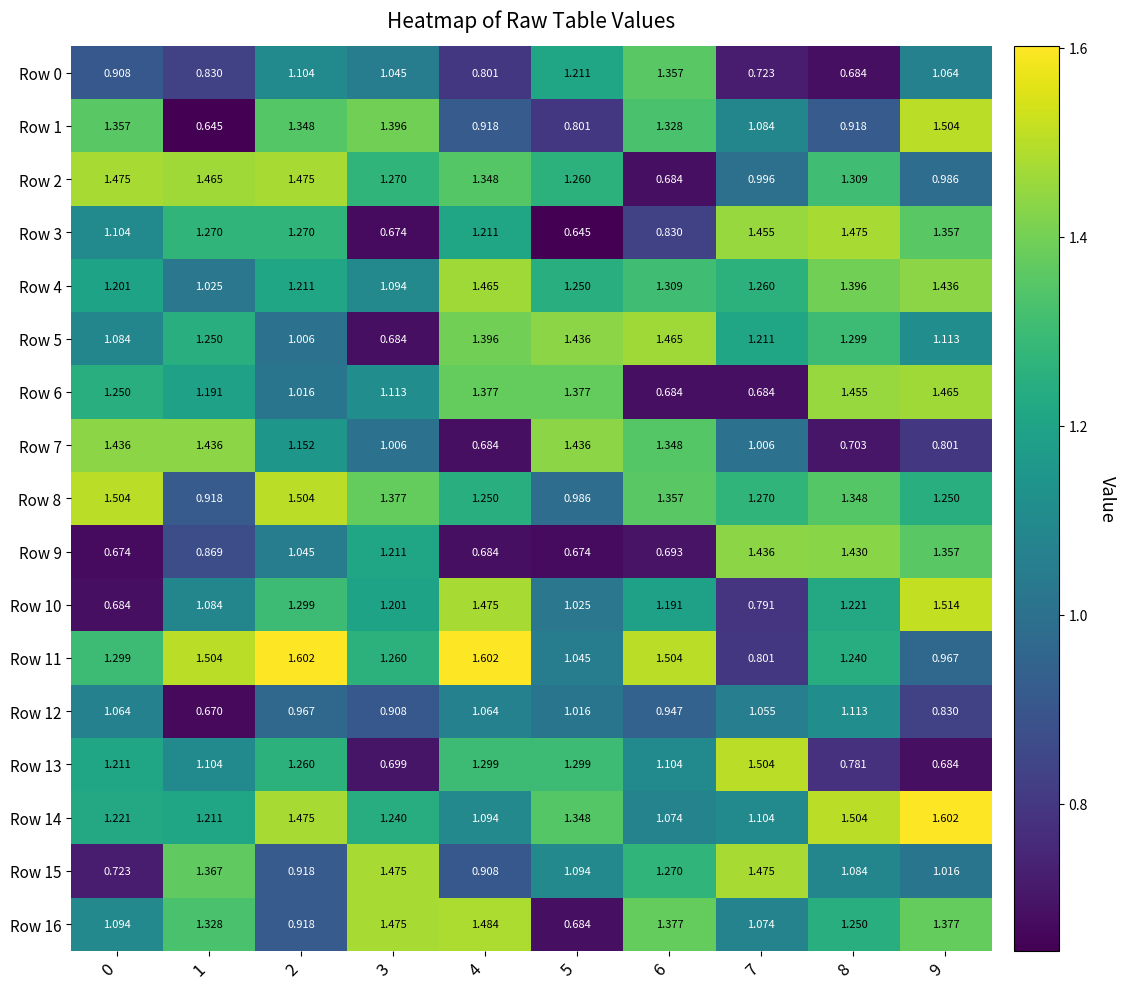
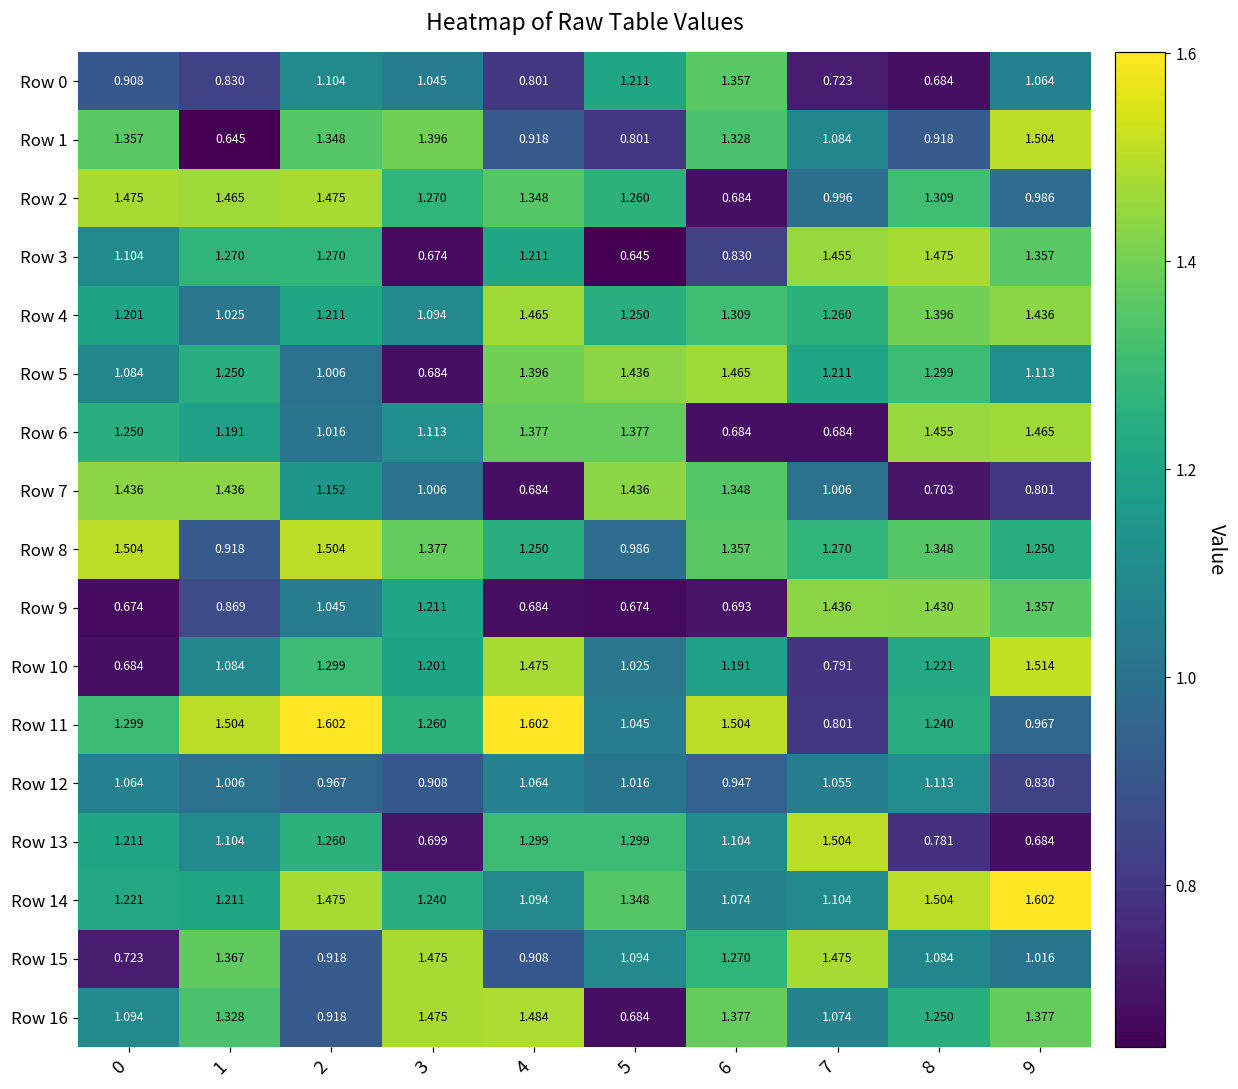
  {
    "Row 0": {
      "0": 0.908,
      "1": 0.830,
      "2": 1.104,
      "3": 1.045,
      "4": 0.801,
      "5": 1.211,
      "6": 1.357,
      "7": 0.723,
      "8": 0.684,
      "9": 1.064
    },
    "Row 1": {
      "0": 1.357,
      "1": 0.645,
      "2": 1.348,
      "3": 1.396,
      "4": 0.918,
      "5": 0.801,
      "6": 1.328,
      "7": 1.084,
      "8": 0.918,
      "9": 1.504
    },
    "Row 2": {
      "0": 1.475,
      "1": 1.465,
      "2": 1.475,
      "3": 1.270,
      "4": 1.348,
      "5": 1.260,
      "6": 0.684,
      "7": 0.996,
      "8": 1.309,
      "9": 0.986
    },
    "Row 3": {
      "0": 1.104,
      "1": 1.270,
      "2": 1.270,
      "3": 0.674,
      "4": 1.211,
      "5": 0.645,
      "6": 0.830,
      "7": 1.455,
      "8": 1.475,
      "9": 1.357
    },
    "Row 4": {
      "0": 1.201,
      "1": 1.025,
      "2": 1.211,
      "3": 1.094,
      "4": 1.465,
      "5": 1.250,
      "6": 1.309,
      "7": 1.260,
      "8": 1.396,
      "9": 1.436
    },
    "Row 5": {
      "0": 1.084,
      "1": 1.250,
      "2": 1.006,
      "3": 0.684,
      "4": 1.396,
      "5": 1.436,
      "6": 1.465,
      "7": 1.211,
      "8": 1.299,
      "9": 1.113
    },
    "Row 6": {
      "0": 1.250,
      "1": 1.191,
      "2": 1.016,
      "3": 1.113,
      "4": 1.377,
      "5": 1.377,
      "6": 0.684,
      "7": 0.684,
      "8": 1.455,
      "9": 1.465
    },
    "Row 7": {
      "0": 1.436,
      "1": 1.436,
      "2": 1.152,
      "3": 1.006,
      "4": 0.684,
      "5": 1.436,
      "6": 1.348,
      "7": 1.006,
      "8": 0.703,
      "9": 0.801
    },
    "Row 8": {
      "0": 1.504,
      "1": 0.918,
      "2": 1.504,
      "3": 1.377,
      "4": 1.250,
      "5": 0.986,
      "6": 1.357,
      "7": 1.270,
      "8": 1.348,
      "9": 1.250
    },
    "Row 9": {
      "0": 0.674,
      "1": 0.869,
      "2": 1.045,
      "3": 1.211,
      "4": 0.684,
      "5": 0.674,
      "6": 0.693,
      "7": 1.436,
      "8": 1.430,
      "9": 1.357
    },
    "Row 10": {
      "0": 0.684,
      "1": 1.084,
      "2": 1.299,
      "3": 1.201,
      "4": 1.475,
      "5": 1.025,
      "6": 1.191,
      "7": 0.791,
      "8": 1.221,
      "9": 1.514
    },
    "Row 11": {
      "0": 1.299,
      "1": 1.504,
      "2": 1.602,
      "3": 1.260,
      "4": 1.602,
      "5": 1.045,
      "6": 1.504,
      "7": 0.801,
      "8": 1.240,
      "9": 0.967
    },
    "Row 12": {
      "0": 1.064,
-     "1": 0.670,
+     "1": 1.006,
      "2": 0.967,
      "3": 0.908,
      "4": 1.064,
      "5": 1.016,
      "6": 0.947,
      "7": 1.055,
      "8": 1.113,
      "9": 0.830
    },
    "Row 13": {
      "0": 1.211,
      "1": 1.104,
      "2": 1.260,
      "3": 0.699,
      "4": 1.299,
      "5": 1.299,
      "6": 1.104,
      "7": 1.504,
      "8": 0.781,
      "9": 0.684
    },
    "Row 14": {
      "0": 1.221,
      "1": 1.211,
      "2": 1.475,
      "3": 1.240,
      "4": 1.094,
      "5": 1.348,
      "6": 1.074,
      "7": 1.104,
      "8": 1.504,
      "9": 1.602
    },
    "Row 15": {
      "0": 0.723,
      "1": 1.367,
      "2": 0.918,
      "3": 1.475,
      "4": 0.908,
      "5": 1.094,
      "6": 1.270,
      "7": 1.475,
      "8": 1.084,
      "9": 1.016
    },
    "Row 16": {
      "0": 1.094,
      "1": 1.328,
      "2": 0.918,
      "3": 1.475,
      "4": 1.484,
      "5": 0.684,
      "6": 1.377,
      "7": 1.074,
      "8": 1.250,
      "9": 1.377
    }
  }
